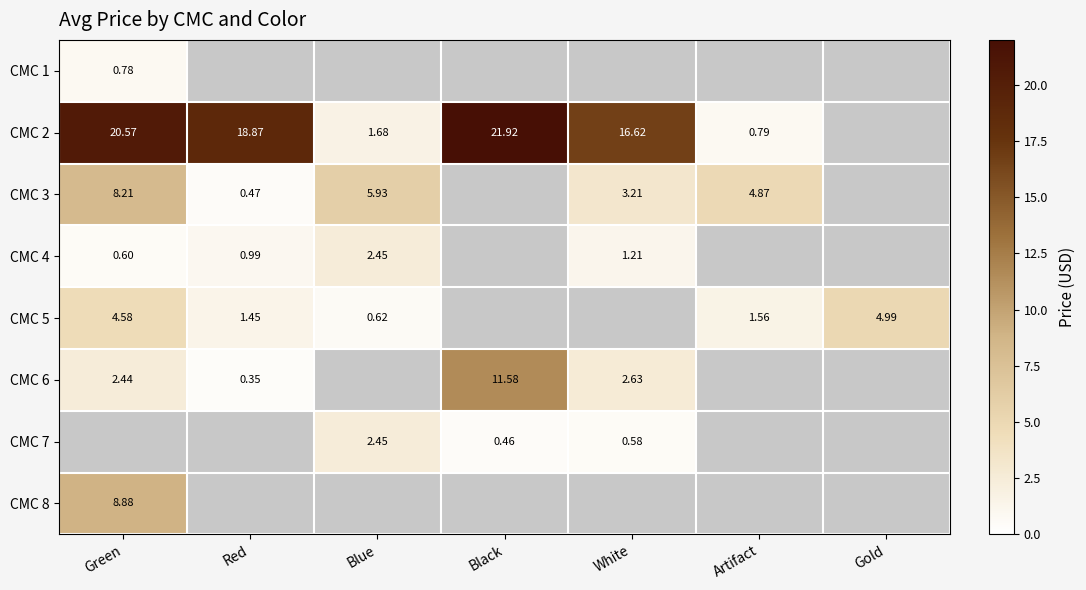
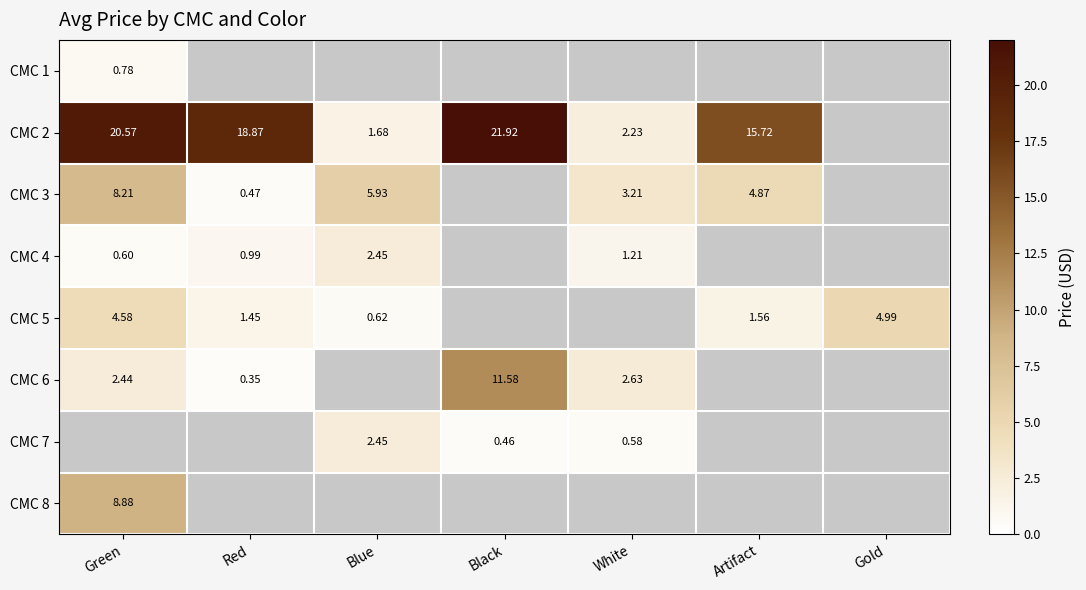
  {
    "CMC 1": {
      "Green": 0.78
    },
    "CMC 2": {
      "Green": 20.57,
      "Red": 18.87,
      "Blue": 1.68,
      "Black": 21.92,
-     "White": 16.62,
-     "Artifact": 0.79
+     "White": 2.23,
+     "Artifact": 15.72
    },
    "CMC 3": {
      "Green": 8.21,
      "Red": 0.47,
      "Blue": 5.93,
      "White": 3.21,
      "Artifact": 4.87
    },
    "CMC 4": {
      "Green": 0.60,
      "Red": 0.99,
      "Blue": 2.45,
      "White": 1.21
    },
    "CMC 5": {
      "Green": 4.58,
      "Red": 1.45,
      "Blue": 0.62,
      "Artifact": 1.56,
      "Gold": 4.99
    },
    "CMC 6": {
      "Green": 2.44,
      "Red": 0.35,
      "Black": 11.58,
      "White": 2.63
    },
    "CMC 7": {
      "Blue": 2.45,
      "Black": 0.46,
      "White": 0.58
    },
    "CMC 8": {
      "Green": 8.88
    }
  }
